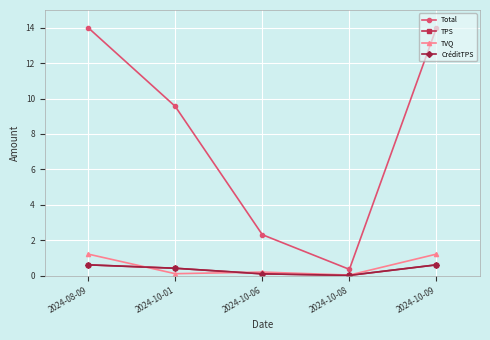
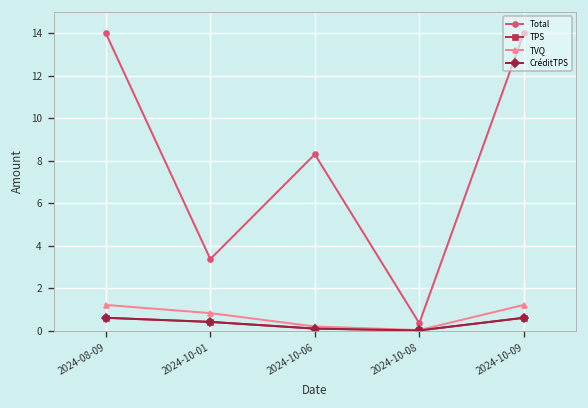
  {
    "Total": {
      "2024-08-09": 14.0,
-     "2024-10-01": 9.6,
-     "2024-10-06": 2.3,
+     "2024-10-01": 3.4,
+     "2024-10-06": 8.3,
      "2024-10-08": 0.4
    },
    "CréditTPS": {
      "2024-08-09": 0.6,
      "2024-10-01": 0.4,
      "2024-10-09": 0.6
    },
    "TVQ": {
      "2024-08-09": 1.2,
-     "2024-10-01": 0.1,
+     "2024-10-01": 0.8,
      "2024-10-09": 1.2
    }
  }
